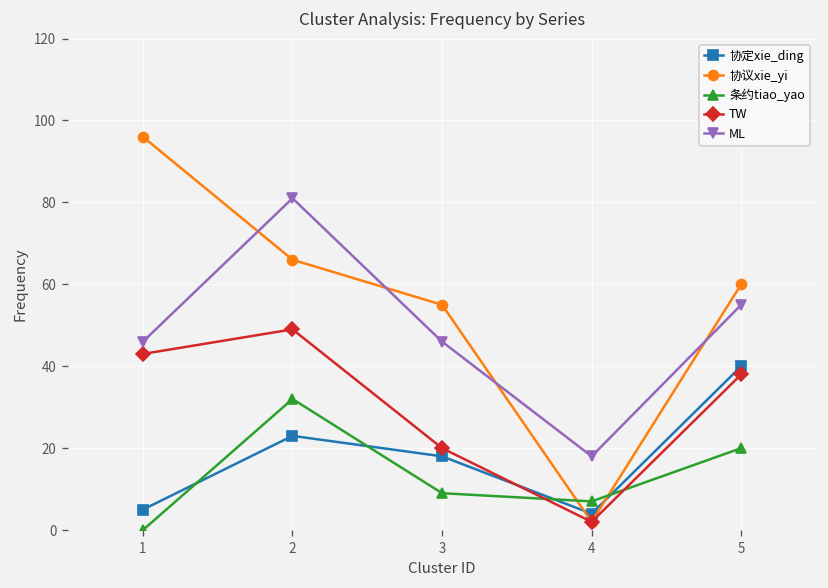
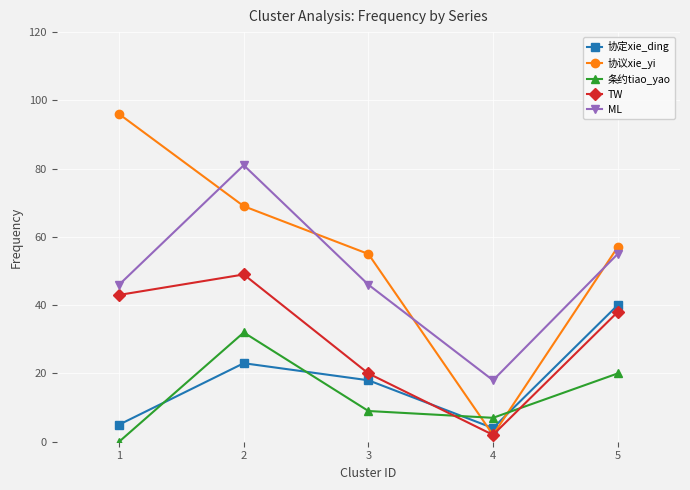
  {
    "协定xie_ding": {
      "1": 5,
      "2": 23,
      "3": 18,
      "4": 4,
      "5": 40
    },
    "协议xie_yi": {
      "1": 96,
-     "2": 66,
+     "2": 69,
      "3": 55,
-     "5": 60
+     "5": 57
    },
    "条约tiao_yao": {
      "1": 0,
      "2": 32,
      "3": 9,
      "4": 7,
      "5": 20
    },
    "TW": {
      "1": 43,
      "2": 49,
      "3": 20,
      "5": 38
    },
    "ML": {
      "1": 46,
      "2": 81,
      "3": 46,
      "4": 18,
      "5": 55
    }
  }
